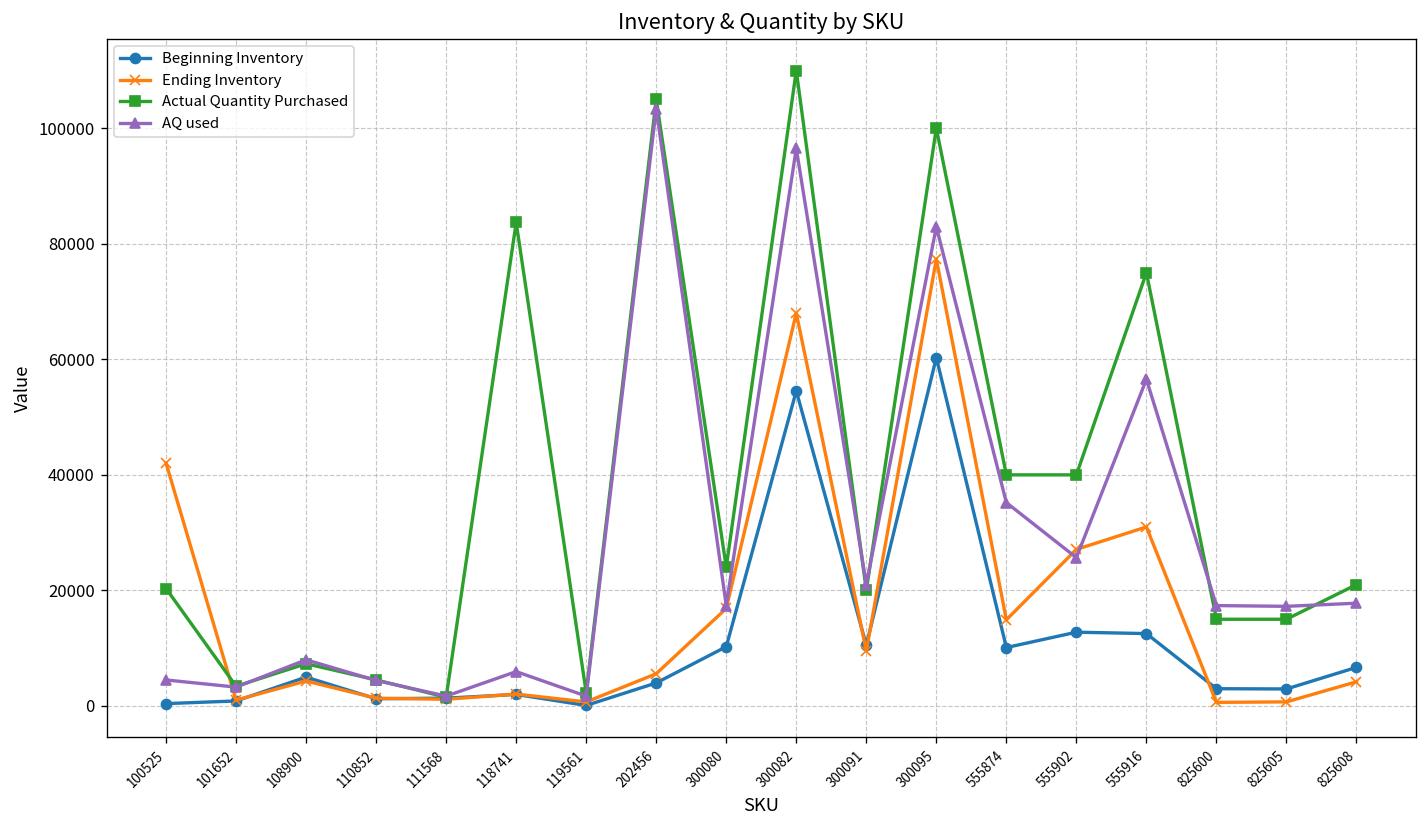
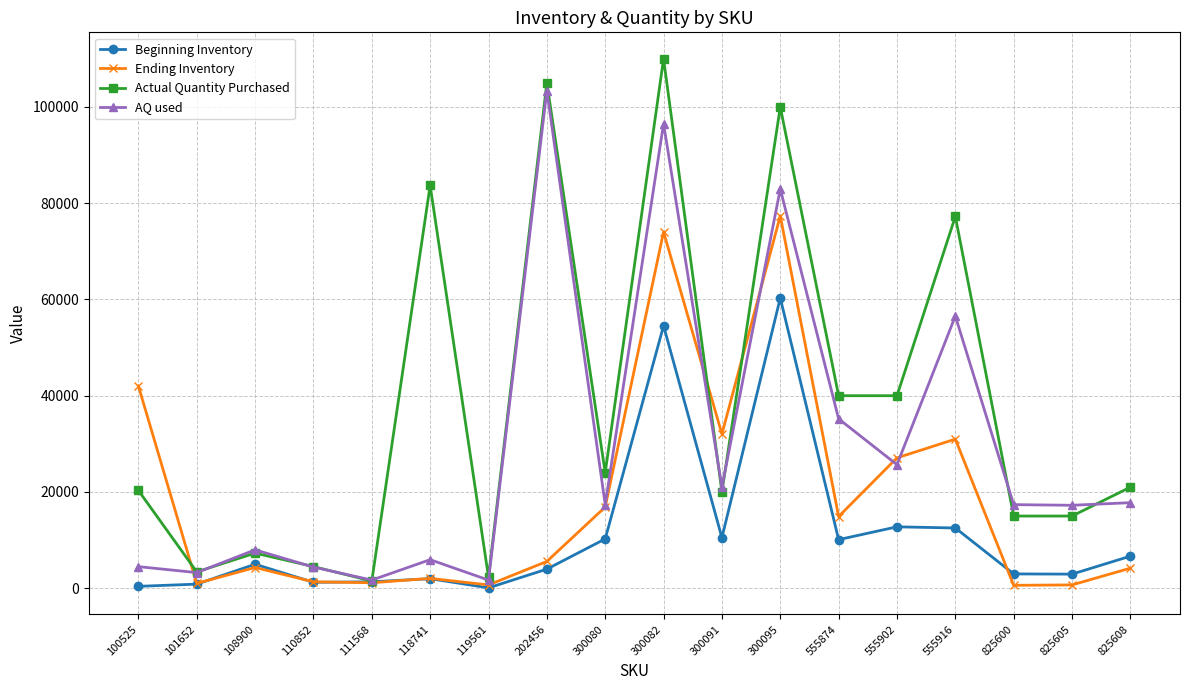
  {
    "Beginning Inventory": {
      "100525": 0,
      "108900": 5000,
      "119561": 0,
      "202456": 4000,
      "300080": 10000,
      "300082": 55000,
      "300091": 11000,
      "300095": 60000,
      "555874": 10000,
      "555902": 13000,
      "555916": 13000,
      "825600": 3000,
      "825605": 3000,
      "825608": 7000
    },
    "Ending Inventory": {
      "100525": 42000,
      "108900": 4000,
      "119561": 1000,
      "202456": 6000,
-     "300082": 68000,
-     "300091": 9000,
+     "300082": 74000,
+     "300091": 32000,
      "300095": 77000,
      "555874": 15000,
      "555902": 27000,
      "555916": 31000,
      "825600": 1000,
      "825605": 1000,
      "825608": 4000
    },
    "Actual Quantity Purchased": {
      "100525": 20000,
      "108900": 7000,
      "118741": 84000,
      "119561": 2000,
      "202456": 105000,
      "300080": 24000,
      "300082": 110000,
      "300091": 20000,
      "300095": 100000,
      "555874": 40000,
      "555902": 40000,
-     "555916": 75000,
+     "555916": 77000,
      "825600": 15000,
      "825605": 15000,
      "825608": 21000
    },
    "AQ used": {
      "100525": 4000,
      "108900": 8000,
      "118741": 6000,
      "119561": 2000,
      "202456": 103000,
      "300082": 97000,
      "300091": 21000,
      "300095": 83000,
      "555874": 35000,
      "555902": 26000,
      "555916": 57000,
      "825600": 17000,
      "825605": 17000,
      "825608": 18000
    }
  }
